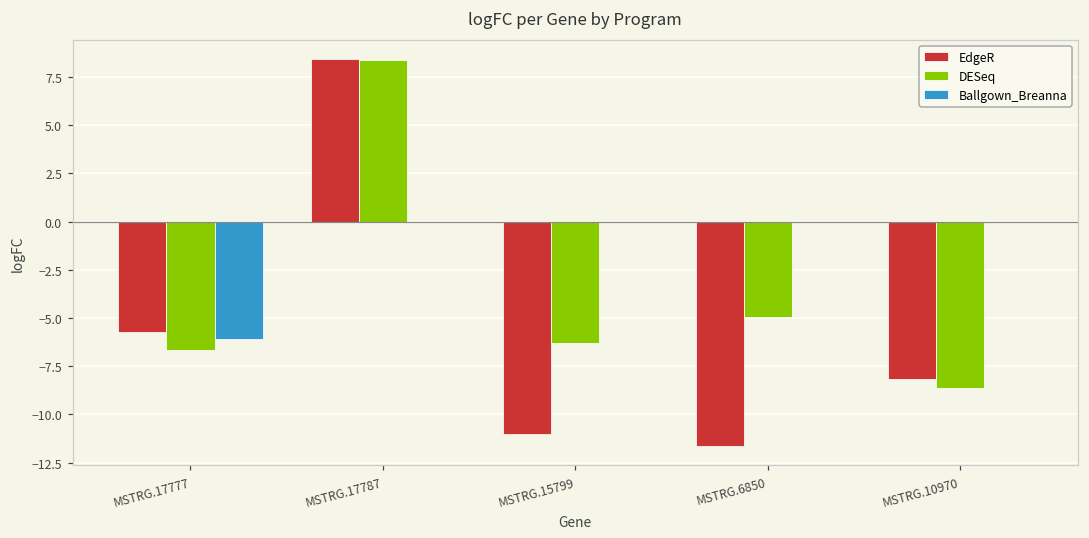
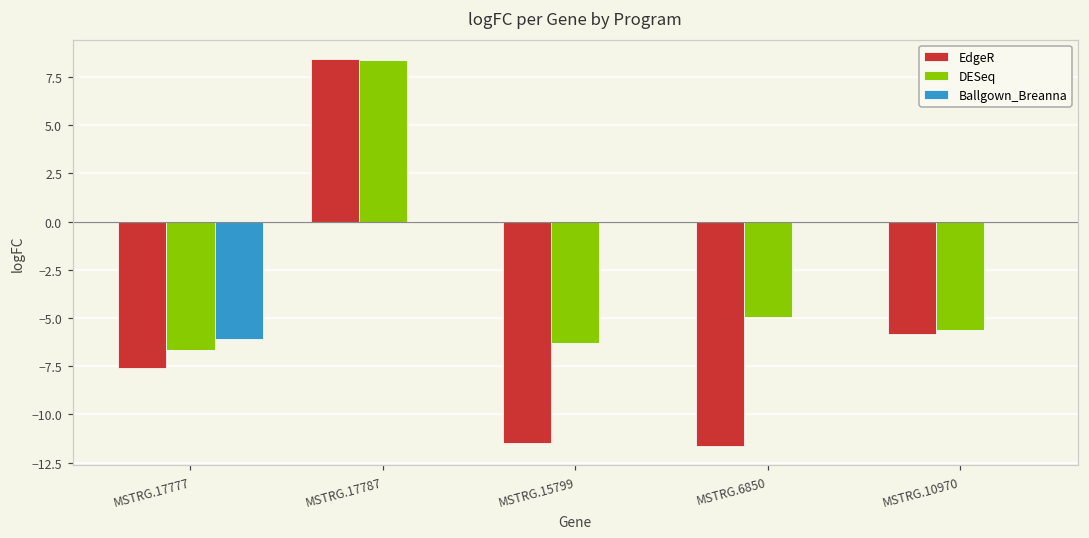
  {
    "EdgeR": {
-     "MSTRG.17777": -5.7,
+     "MSTRG.17777": -7.6,
      "MSTRG.17787": 8.4,
-     "MSTRG.15799": -11.0,
+     "MSTRG.15799": -11.5,
      "MSTRG.6850": -11.6,
-     "MSTRG.10970": -8.2
+     "MSTRG.10970": -5.8
    },
    "DESeq": {
      "MSTRG.17777": -6.7,
      "MSTRG.17787": 8.4,
      "MSTRG.15799": -6.3,
      "MSTRG.6850": -5.0,
-     "MSTRG.10970": -8.6
+     "MSTRG.10970": -5.6
    },
    "Ballgown_Breanna": {
      "MSTRG.17777": -6.1,
      "MSTRG.17787": 0.0,
      "MSTRG.15799": 0.0,
      "MSTRG.6850": 0.0,
      "MSTRG.10970": 0.0
    }
  }
